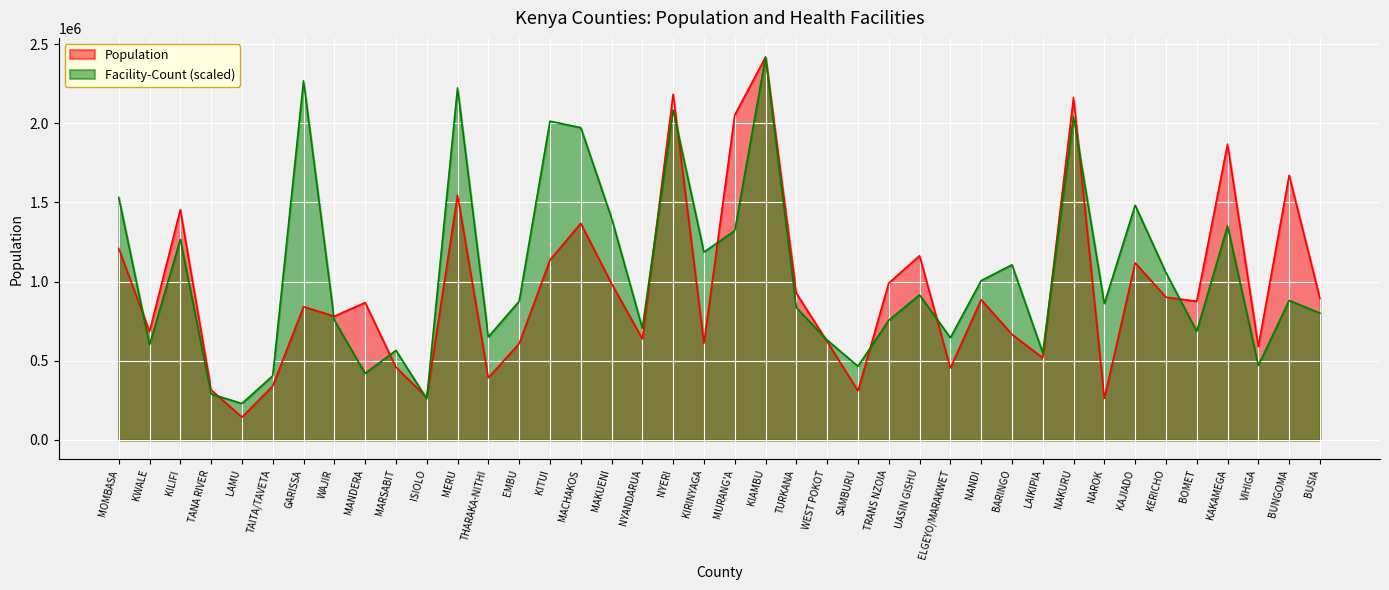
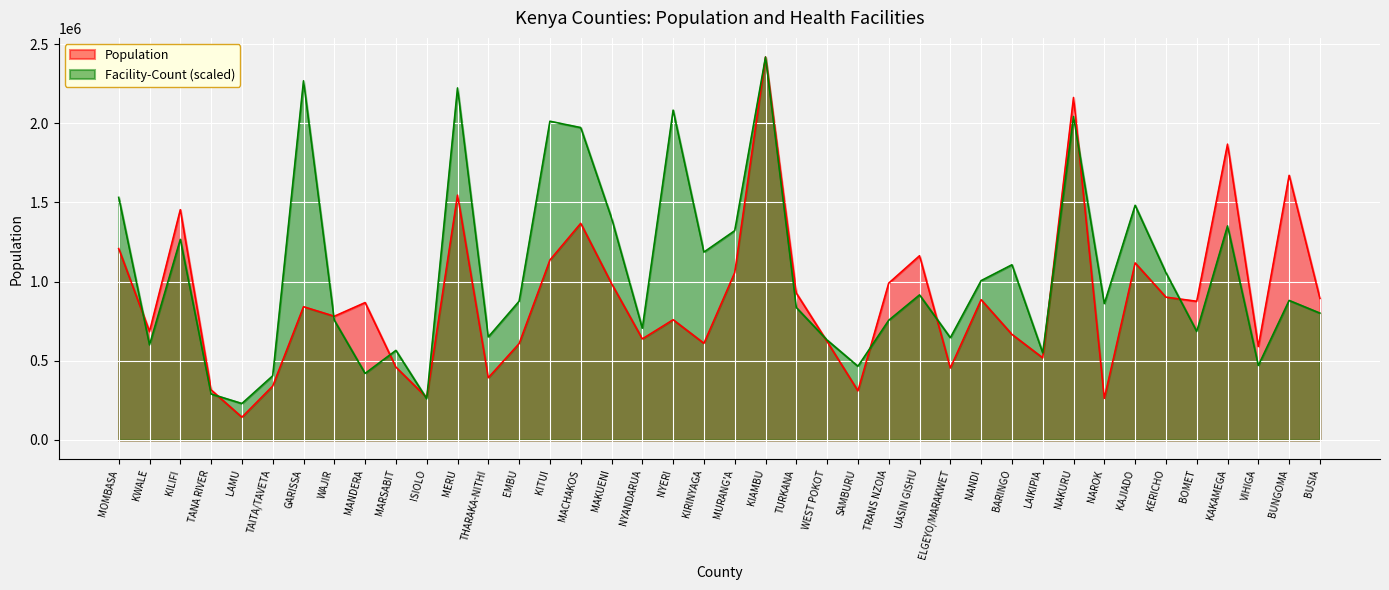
  {
    "Population": {
      "MOMBASA": 1210000,
      "KWALE": 680000,
      "KILIFI": 1450000,
      "TANA RIVER": 320000,
      "LAMU": 140000,
      "TAITA/TAVETA": 340000,
      "GARISSA": 840000,
      "WAJIR": 780000,
      "MANDERA": 870000,
      "MARSABIT": 460000,
      "MERU": 1550000,
      "THARAKA-NITHI": 390000,
      "EMBU": 610000,
      "KITUI": 1140000,
      "MACHAKOS": 1370000,
      "MAKUENI": 990000,
      "NYANDARUA": 640000,
-     "NYERI": 2180000,
+     "NYERI": 760000,
      "KIRINYAGA": 610000,
-     "MURANG'A": 2050000,
+     "MURANG'A": 1060000,
      "TURKANA": 930000,
      "SAMBURU": 310000,
      "TRANS NZOIA": 990000,
      "UASIN GISHU": 1160000,
      "ELGEYO/MARAKWET": 450000,
      "NANDI": 890000,
      "BARINGO": 670000,
      "LAIKIPIA": 520000,
      "NAKURU": 2160000,
      "NAROK": 260000,
      "KAJIADO": 1120000,
      "KERICHO": 900000,
      "BOMET": 880000,
      "KAKAMEGA": 1870000,
      "VIHIGA": 590000,
      "BUNGOMA": 1670000,
      "BUSIA": 890000
    },
    "Facility-Count (scaled)": {
      "MOMBASA": 1530000,
      "KWALE": 600000,
      "KILIFI": 1270000,
      "TANA RIVER": 290000,
      "LAMU": 230000,
      "TAITA/TAVETA": 410000,
      "GARISSA": 2270000,
      "WAJIR": 760000,
      "MANDERA": 420000,
      "MARSABIT": 570000,
      "MERU": 2220000,
      "THARAKA-NITHI": 650000,
      "EMBU": 880000,
      "KITUI": 2010000,
      "MACHAKOS": 1970000,
      "MAKUENI": 1400000,
      "NYANDARUA": 710000,
      "NYERI": 2080000,
      "KIRINYAGA": 1190000,
      "MURANG'A": 1320000,
      "TURKANA": 840000,
      "SAMBURU": 470000,
      "TRANS NZOIA": 760000,
      "UASIN GISHU": 920000,
      "ELGEYO/MARAKWET": 650000,
      "NANDI": 1010000,
      "BARINGO": 1110000,
      "LAIKIPIA": 550000,
      "NAKURU": 2040000,
      "NAROK": 860000,
      "KAJIADO": 1480000,
      "KERICHO": 1060000,
      "BOMET": 690000,
      "KAKAMEGA": 1350000,
      "VIHIGA": 470000,
      "BUNGOMA": 880000,
      "BUSIA": 800000
    }
  }
